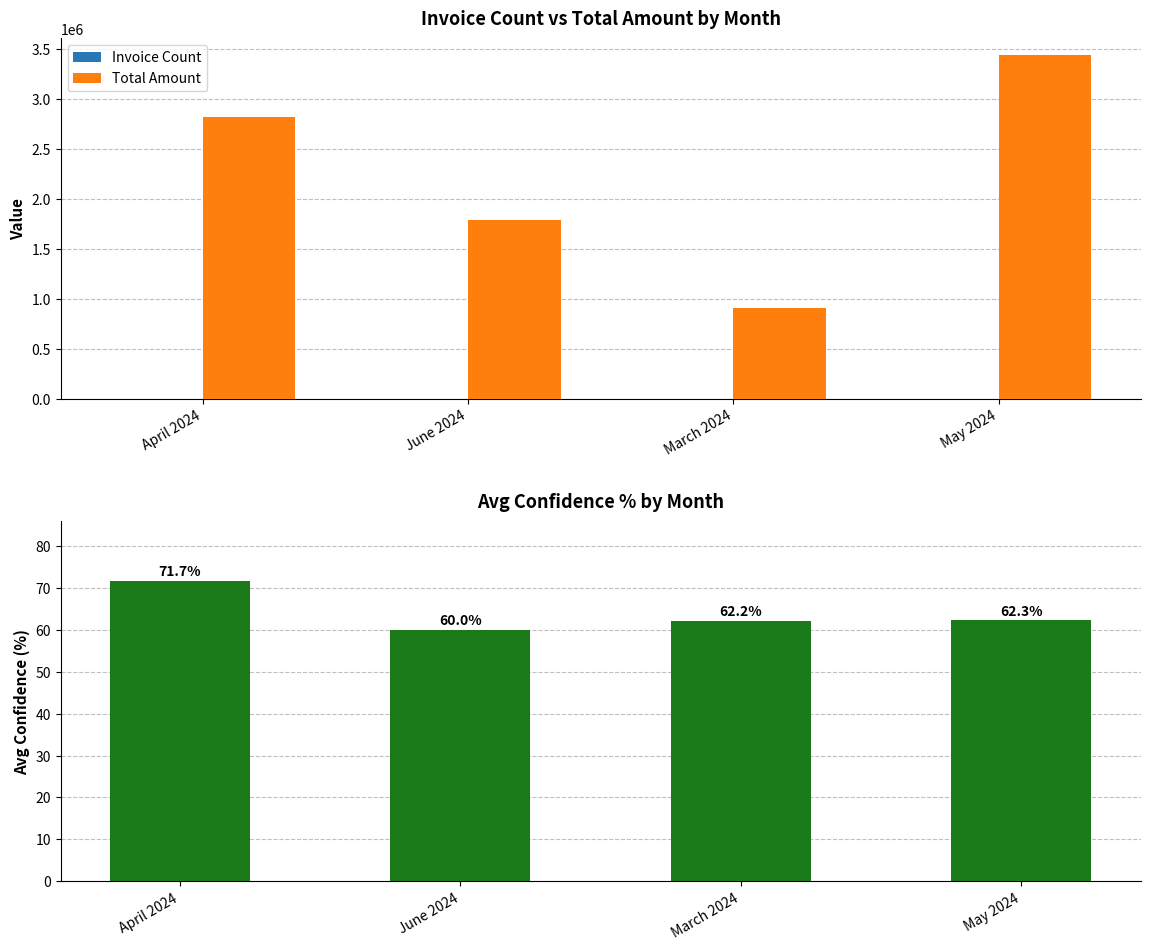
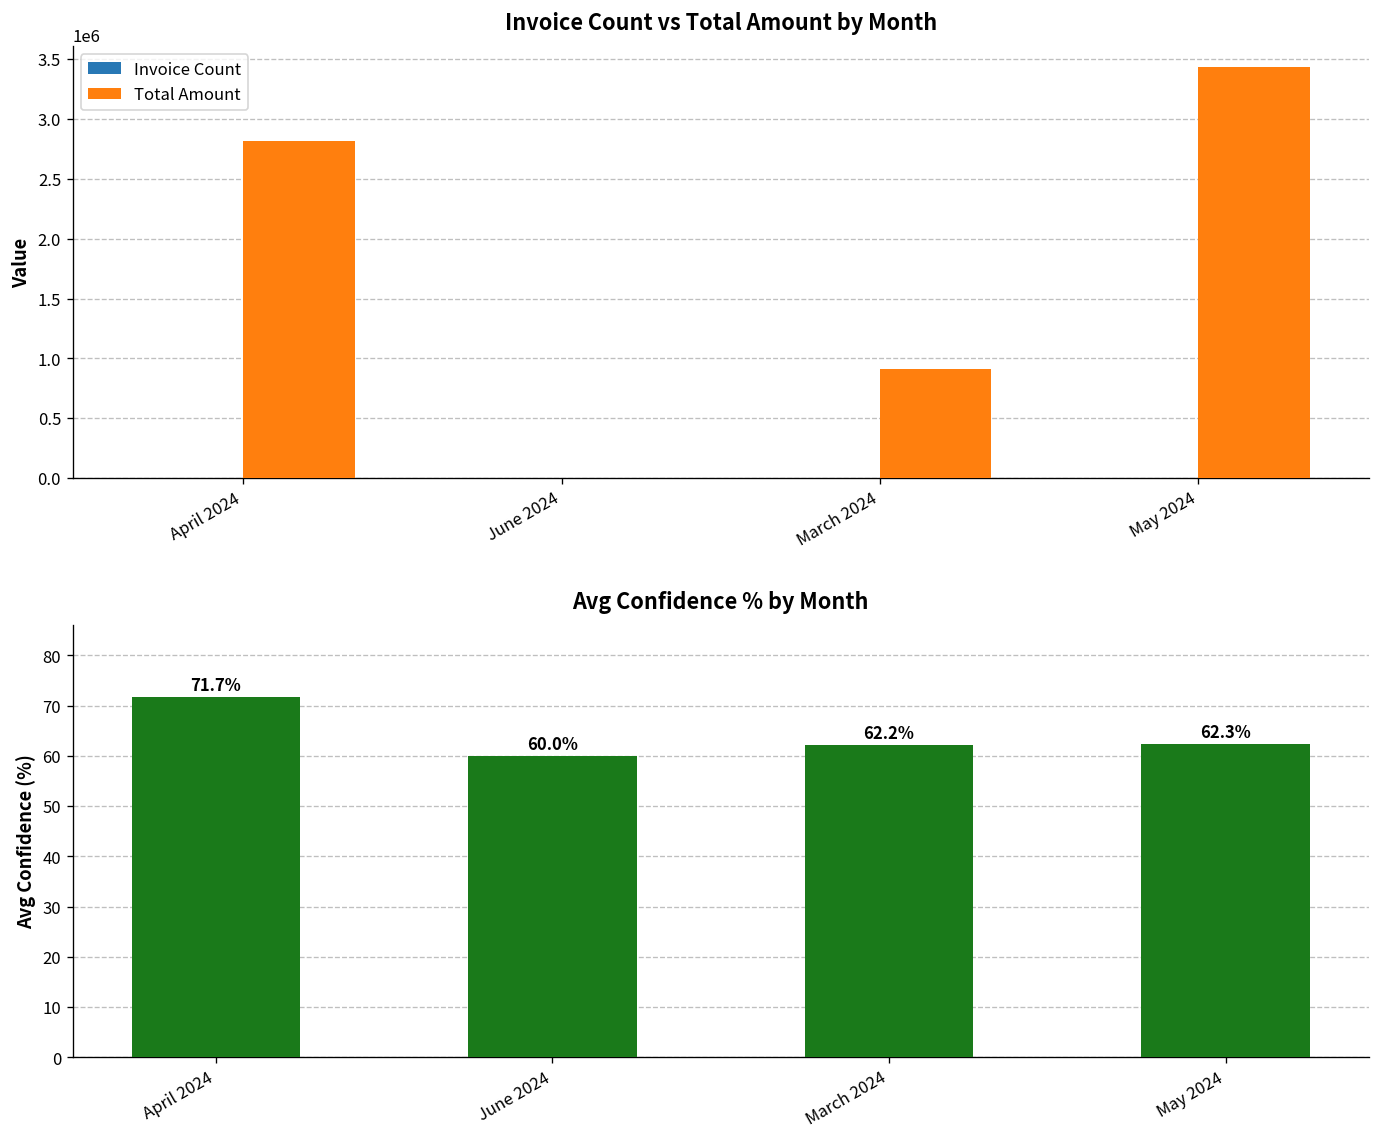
  {
    "Invoice Count vs Total Amount by Month": {
      "Total Amount": {
        "April 2024": "2800000",
-       "June 2024": "1800000",
+       "June 2024": "0",
        "March 2024": "900000",
        "May 2024": "3400000"
      }
    },
    "Avg Confidence % by Month": {
      "April 2024": "71.7%",
      "June 2024": "60.0%",
      "March 2024": "62.2%",
      "May 2024": "62.3%"
    }
  }
